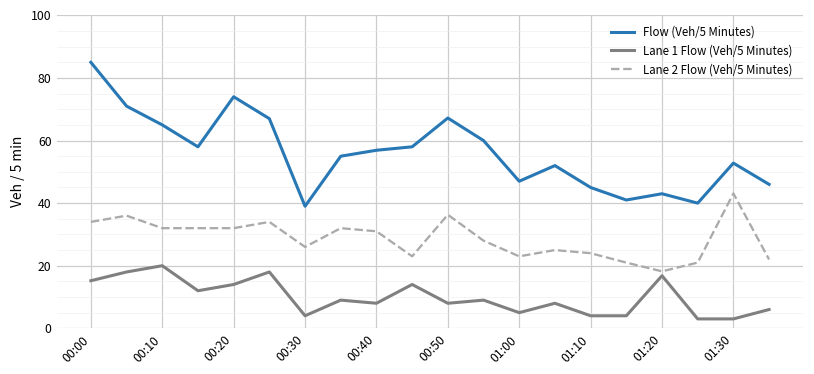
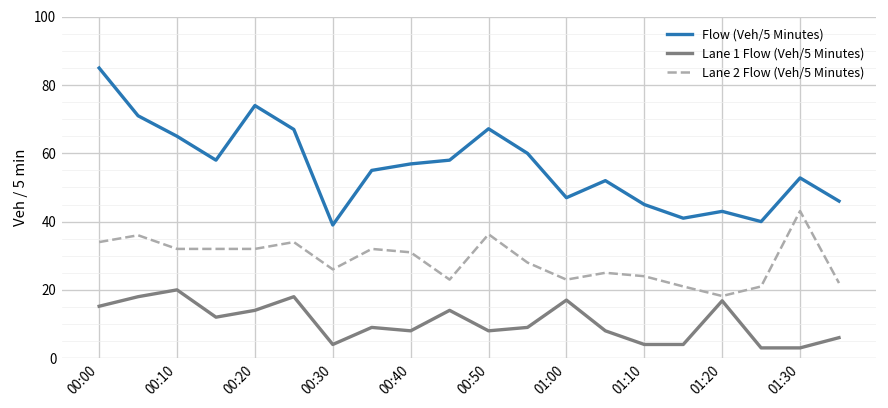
  {
    "Flow (Veh/5 Minutes)": {
      "00:00": 85,
      "00:10": 65,
      "00:20": 74,
      "00:30": 39,
      "00:40": 57,
      "00:50": 67,
      "01:00": 47,
      "01:10": 45,
      "01:20": 43,
      "01:30": 53
    },
    "Lane 1 Flow (Veh/5 Minutes)": {
      "00:00": 15,
      "00:10": 20,
      "00:20": 14,
      "00:30": 4,
      "00:40": 8,
      "00:50": 8,
-     "01:00": 5,
+     "01:00": 17,
      "01:10": 4,
      "01:20": 17,
      "01:30": 3
    },
    "Lane 2 Flow (Veh/5 Minutes)": {
      "00:00": 34,
      "00:10": 32,
      "00:20": 32,
      "00:30": 26,
      "00:40": 31,
      "00:50": 36,
      "01:00": 23,
      "01:10": 24,
      "01:20": 18,
      "01:30": 43
    }
  }
